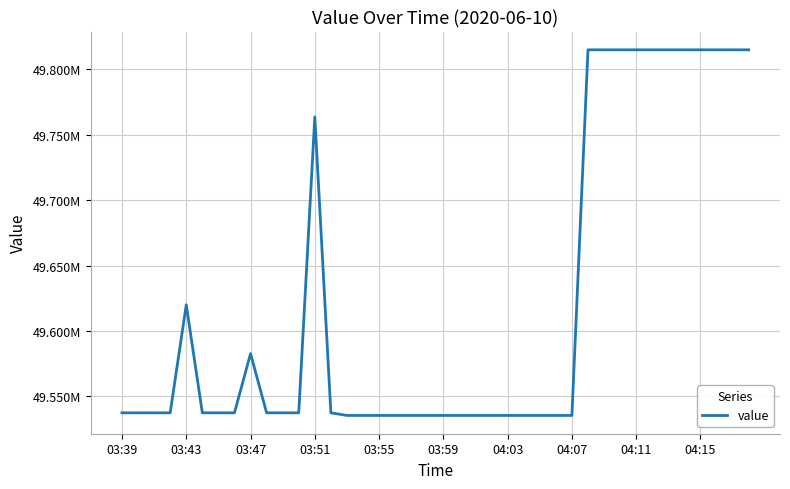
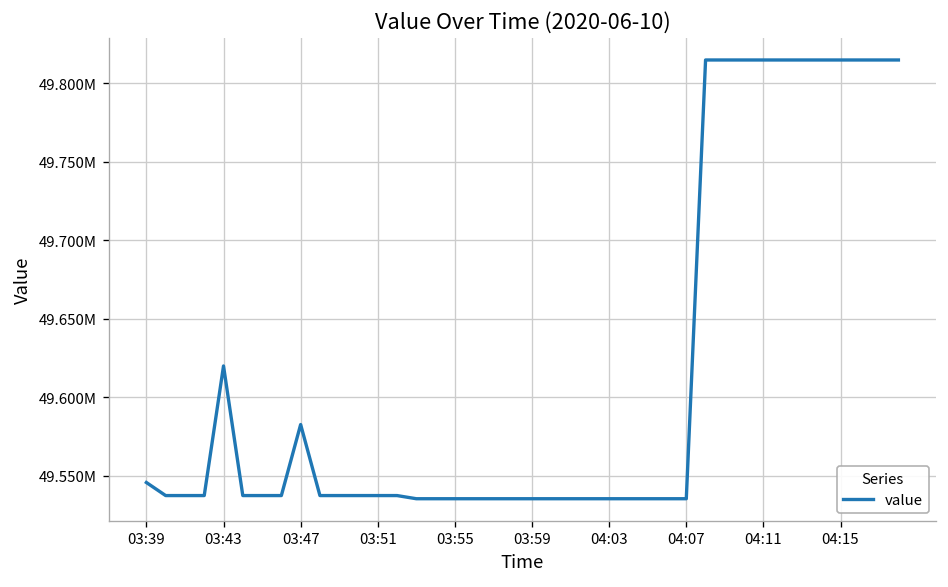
  {
-   "03:39": 49537000,
+   "03:39": 49546000,
    "03:43": 49620000,
    "03:47": 49583000,
-   "03:51": 49764000,
+   "03:51": 49537000,
    "03:55": 49535000,
    "03:59": 49535000,
    "04:03": 49535000,
    "04:07": 49535000,
    "04:11": 49815000,
    "04:15": 49815000
  }
